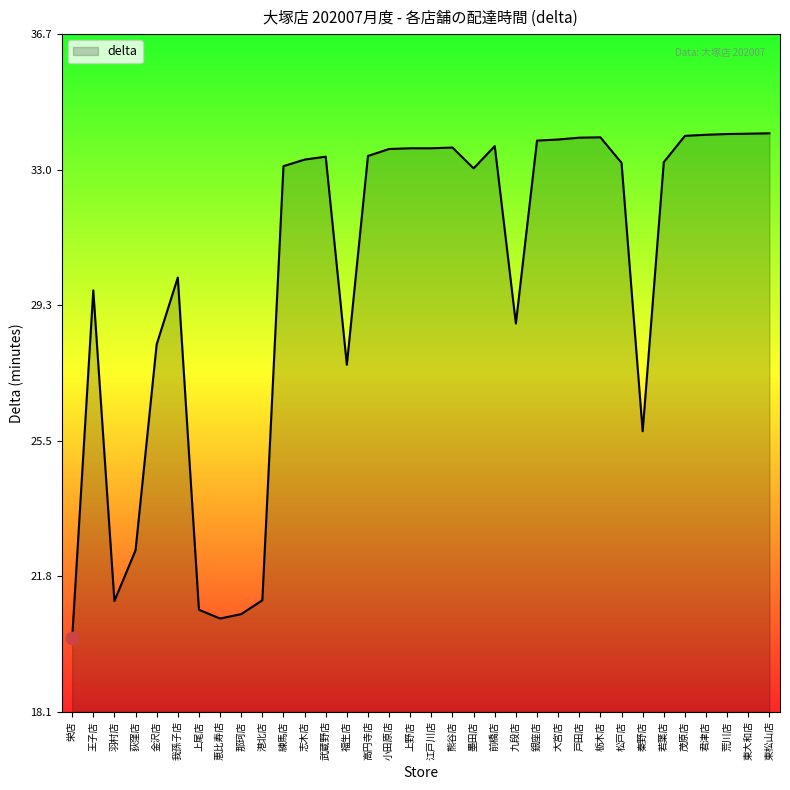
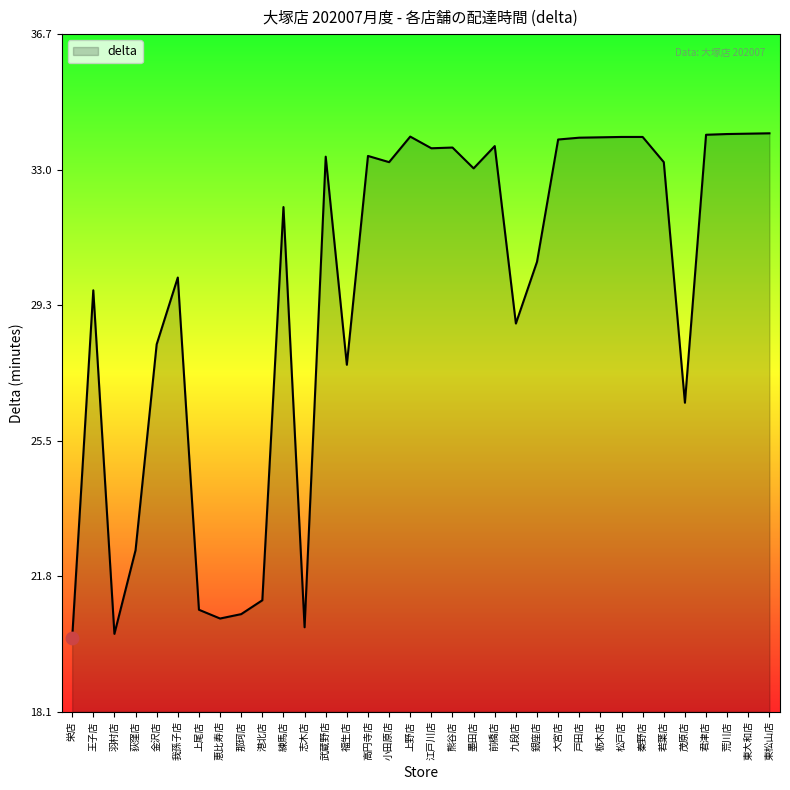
  {
    "delta": {
      "王子店": 29.7,
-     "羽村店": 21.2,
+     "羽村店": 20.3,
      "荻窪店": 22.5,
      "金沢店": 28.2,
      "我孫子店": 30.0,
      "上尾店": 20.9,
      "恵比寿店": 20.7,
      "那珂店": 20.8,
      "港北店": 21.2,
-     "練馬店": 33.1,
-     "志木店": 33.2,
+     "練馬店": 31.9,
+     "志木店": 20.4,
      "武蔵野店": 33.3,
      "福生店": 27.6,
      "高円寺店": 33.3,
-     "小田原店": 33.5,
-     "上野店": 33.6,
+     "小田原店": 33.2,
+     "上野店": 33.9,
      "江戸川店": 33.6,
      "熊谷店": 33.6,
      "墨田店": 33.0,
      "前橋店": 33.6,
      "九段店": 28.8,
-     "銀座店": 33.8,
+     "銀座店": 30.4,
      "大宮店": 33.8,
      "戸田店": 33.8,
      "栃木店": 33.9,
-     "松戸店": 33.2,
-     "秦野店": 25.8,
+     "松戸店": 33.9,
+     "秦野店": 33.9,
      "若葉店": 33.2,
-     "茂原店": 33.9,
+     "茂原店": 26.6,
      "君津店": 33.9,
      "荒川店": 33.9,
      "東大和店": 34.0,
      "東松山店": 34.0
    }
  }
